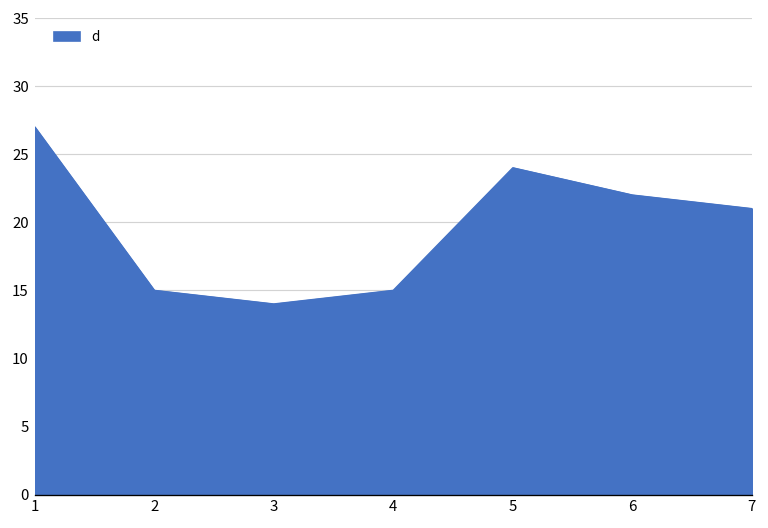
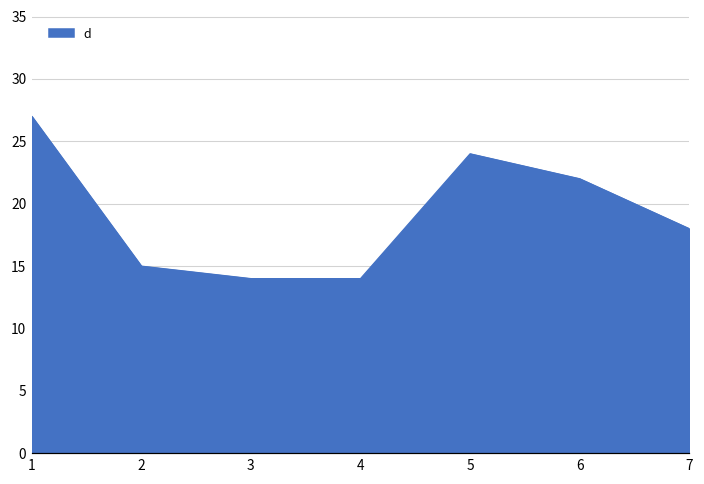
  {
    "1": 27,
    "2": 15,
    "3": 14,
-   "4": 15,
+   "4": 14,
    "5": 24,
    "6": 22,
-   "7": 21
+   "7": 18
  }
